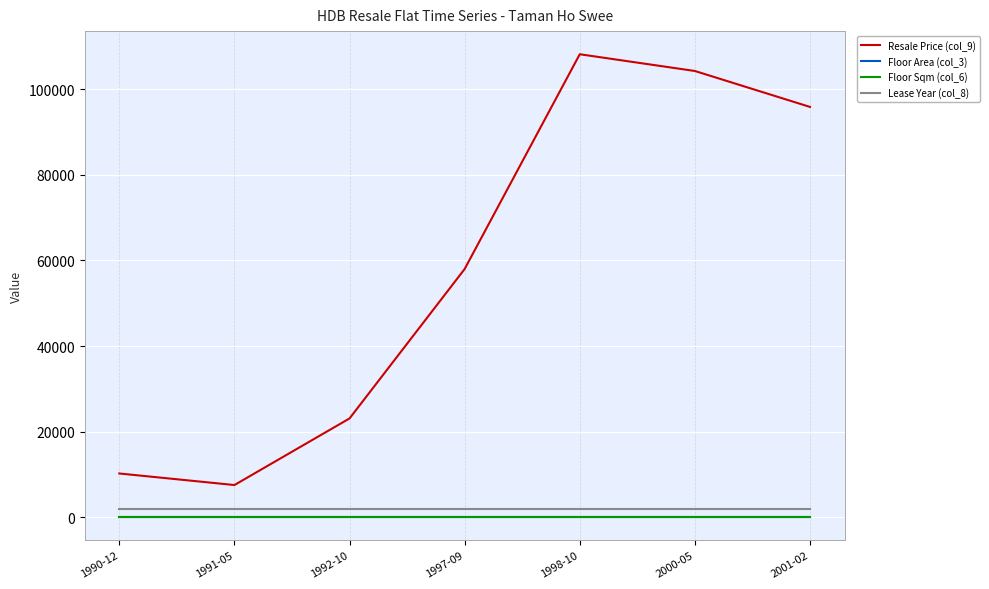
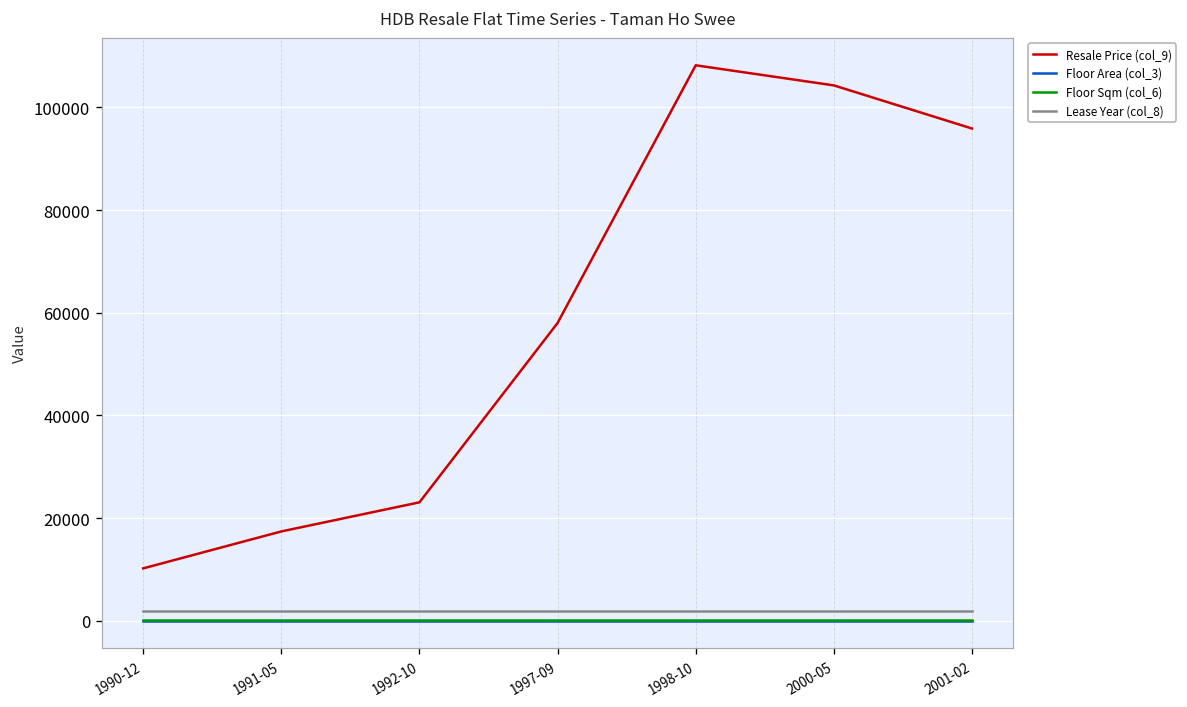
  {
    "Resale Price (col_9)": {
      "1990-12": 10000,
-     "1991-05": 8000,
+     "1991-05": 17000,
      "1992-10": 23000,
      "1997-09": 58000,
      "1998-10": 108000,
      "2000-05": 104000,
      "2001-02": 96000
    },
    "Floor Sqm (col_6)": {
      "1990-12": 0,
      "1991-05": 0,
      "1992-10": 0,
      "1997-09": 0,
      "1998-10": 0,
      "2000-05": 0,
      "2001-02": 0
    },
    "Lease Year (col_8)": {
      "1990-12": 2000,
      "1991-05": 2000,
      "1992-10": 2000,
      "1997-09": 2000,
      "1998-10": 2000,
      "2000-05": 2000,
      "2001-02": 2000
    }
  }
